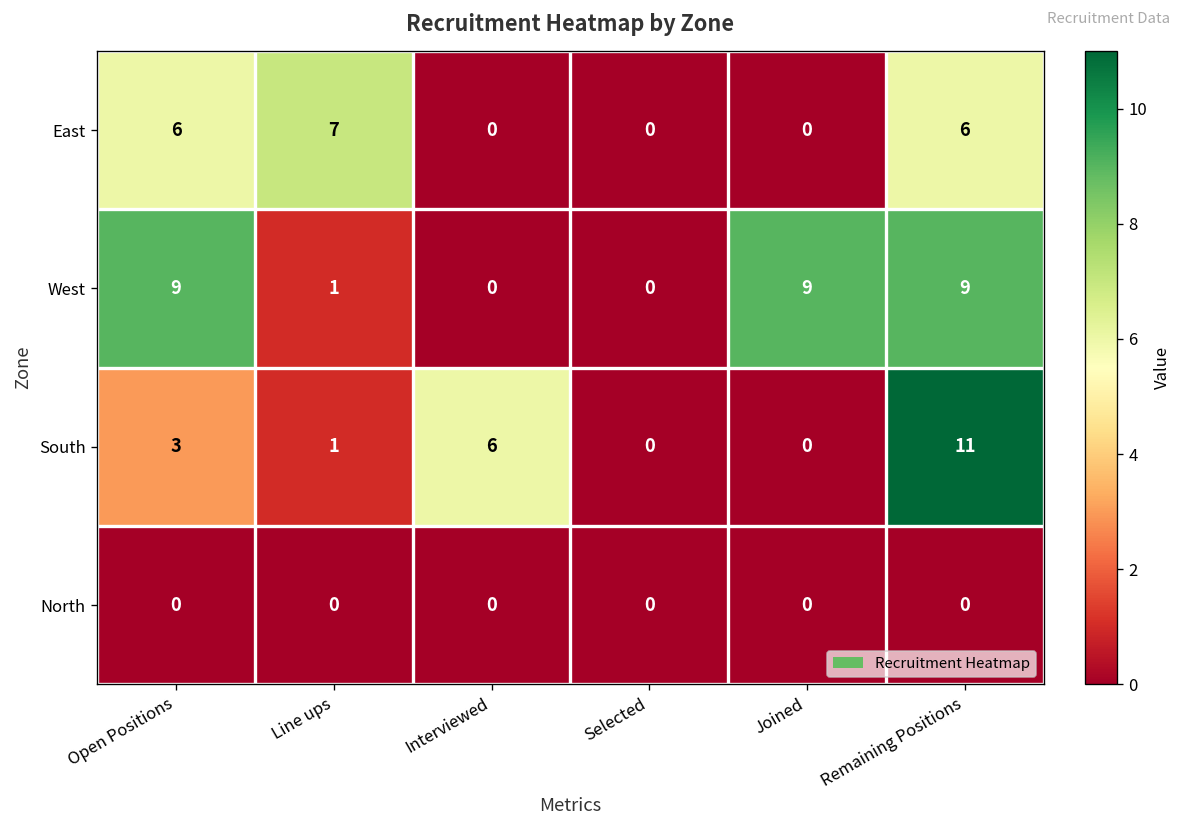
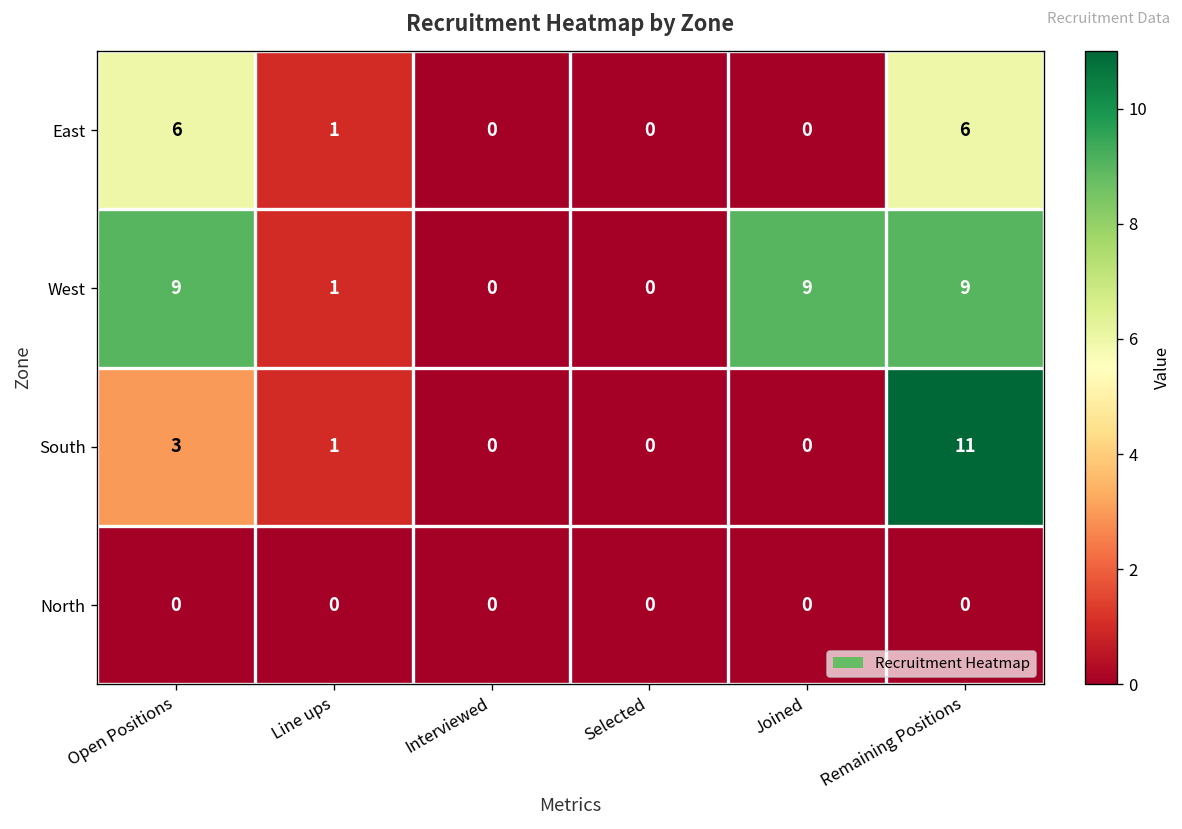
  {
    "East": {
      "Open Positions": 6,
-     "Line ups": 7,
+     "Line ups": 1,
      "Interviewed": 0,
      "Selected": 0,
      "Joined": 0,
      "Remaining Positions": 6
    },
    "West": {
      "Open Positions": 9,
      "Line ups": 1,
      "Interviewed": 0,
      "Selected": 0,
      "Joined": 9,
      "Remaining Positions": 9
    },
    "South": {
      "Open Positions": 3,
      "Line ups": 1,
-     "Interviewed": 6,
+     "Interviewed": 0,
      "Selected": 0,
      "Joined": 0,
      "Remaining Positions": 11
    },
    "North": {
      "Open Positions": 0,
      "Line ups": 0,
      "Interviewed": 0,
      "Selected": 0,
      "Joined": 0,
      "Remaining Positions": 0
    }
  }
